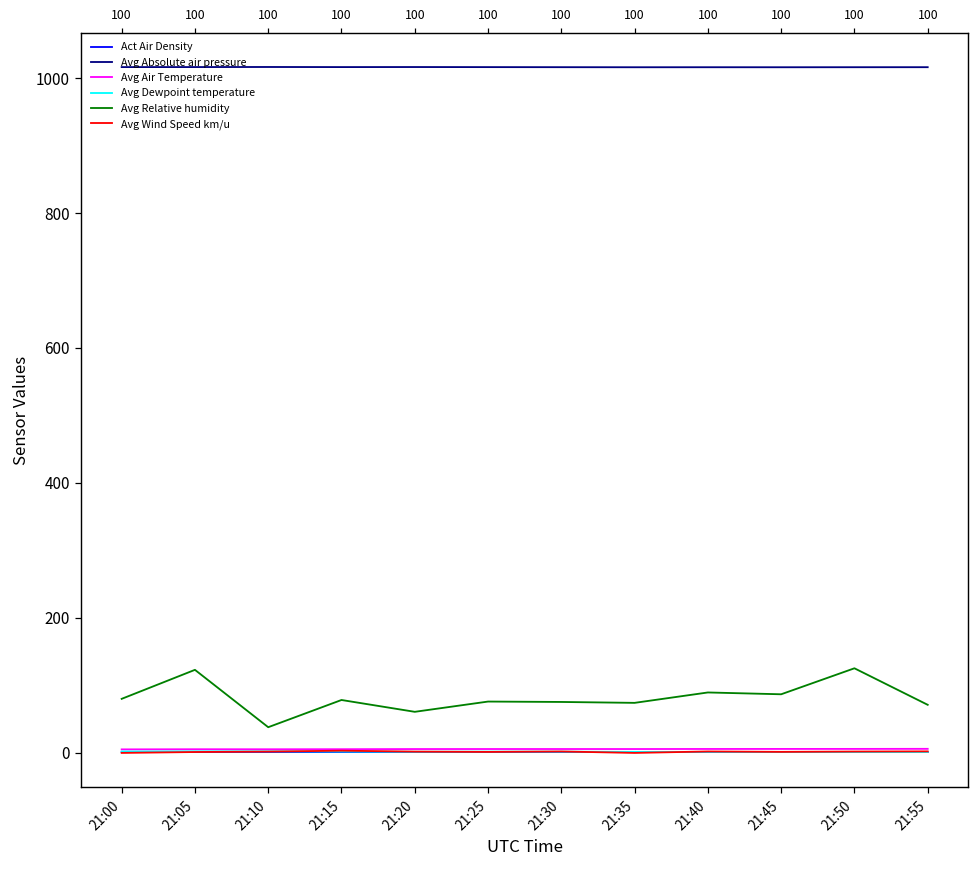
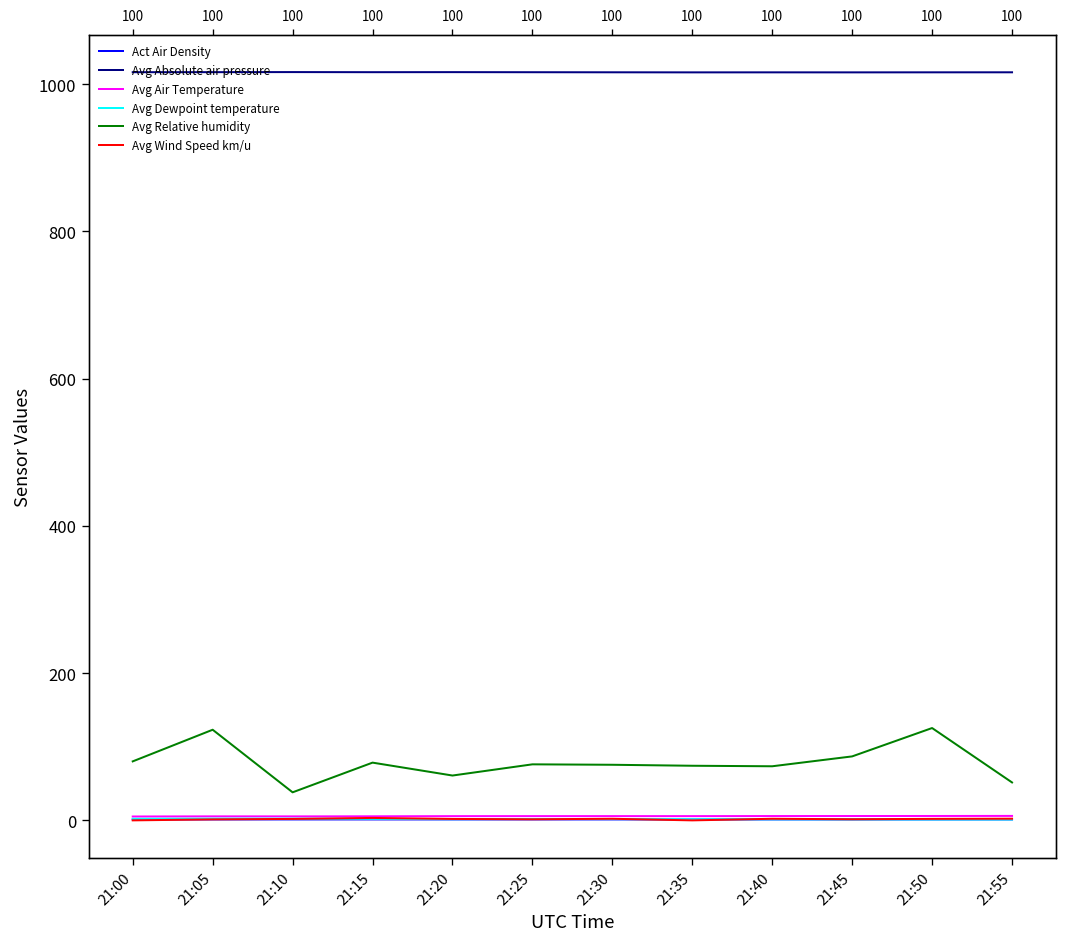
  {
    "Avg Absolute air pressure": {
      "21:00": 1020,
      "21:05": 1020,
      "21:10": 1020,
      "21:15": 1020,
      "21:20": 1020,
      "21:25": 1020,
      "21:30": 1020,
      "21:35": 1020,
      "21:40": 1020,
      "21:45": 1020,
      "21:50": 1020,
      "21:55": 1020
    },
    "Avg Air Temperature": {
      "21:35": 10,
      "21:45": 10
    },
    "Avg Relative humidity": {
      "21:00": 80,
      "21:05": 120,
      "21:10": 40,
      "21:15": 80,
      "21:20": 60,
      "21:25": 80,
      "21:30": 80,
      "21:35": 70,
-     "21:40": 90,
+     "21:40": 70,
      "21:45": 90,
      "21:50": 130,
-     "21:55": 70
+     "21:55": 50
    }
  }
